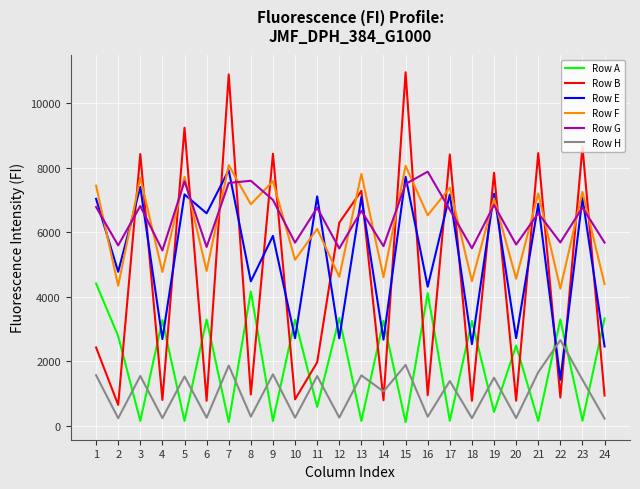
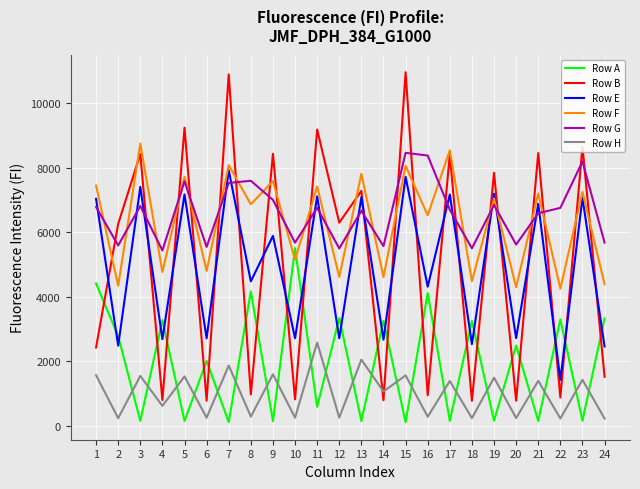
  {
    "Row A": {
      "1": 4400,
      "2": 2800,
      "3": 200,
      "4": 3300,
      "5": 200,
-     "6": 3300,
+     "6": 2000,
      "7": 100,
      "8": 4200,
      "9": 200,
-     "10": 3300,
+     "10": 5500,
      "11": 600,
      "12": 3300,
      "13": 200,
      "14": 3300,
      "15": 100,
      "16": 4100,
      "17": 200,
      "18": 3300,
-     "19": 400,
+     "19": 200,
      "20": 2500,
      "21": 200,
      "22": 3300,
      "23": 200,
      "24": 3300
    },
    "Row B": {
      "1": 2400,
-     "2": 700,
+     "2": 6300,
      "3": 8400,
      "4": 800,
      "5": 9200,
      "6": 800,
      "7": 10900,
      "8": 1000,
      "9": 8400,
      "10": 800,
-     "11": 2000,
+     "11": 9200,
      "12": 6300,
      "13": 7300,
      "14": 800,
      "15": 11000,
      "16": 1000,
      "17": 8400,
      "18": 800,
      "19": 7800,
      "20": 800,
      "21": 8500,
      "22": 900,
-     "24": 900
+     "24": 1500
    },
    "Row E": {
      "1": 7000,
-     "2": 4800,
+     "2": 2500,
      "3": 7400,
      "4": 2700,
      "5": 7200,
-     "6": 6600,
+     "6": 2700,
      "7": 7900,
      "8": 4500,
      "9": 5900,
      "10": 2700,
      "11": 7100,
      "12": 2700,
      "13": 7100,
      "14": 2700,
      "15": 7700,
      "16": 4300,
      "17": 7200,
      "18": 2500,
      "19": 7200,
      "20": 2700,
      "21": 6900,
      "22": 1400,
      "23": 7100,
      "24": 2500
    },
    "Row F": {
      "1": 7500,
      "2": 4300,
-     "3": 7700,
+     "3": 8800,
      "4": 4800,
      "5": 7700,
      "6": 4800,
      "7": 8100,
      "8": 6900,
      "9": 7600,
      "10": 5200,
-     "11": 6100,
+     "11": 7400,
      "12": 4600,
      "13": 7800,
      "14": 4600,
      "15": 8100,
      "16": 6500,
-     "17": 7400,
+     "17": 8500,
      "18": 4500,
      "19": 7100,
-     "20": 4600,
+     "20": 4300,
      "21": 7200,
      "22": 4300,
      "23": 7300,
      "24": 4400
    },
    "Row G": {
      "1": 6800,
      "2": 5600,
      "3": 6800,
      "4": 5400,
      "5": 7600,
      "6": 5600,
      "7": 7500,
      "8": 7600,
      "9": 7000,
      "10": 5700,
      "11": 6800,
      "12": 5500,
      "13": 6700,
      "14": 5600,
-     "15": 7500,
-     "16": 7900,
+     "15": 8500,
+     "16": 8400,
      "17": 6700,
      "18": 5500,
      "19": 6800,
      "20": 5600,
      "21": 6600,
-     "22": 5700,
-     "23": 6800,
+     "22": 6800,
+     "23": 8200,
      "24": 5700
    },
    "Row H": {
      "1": 1600,
      "2": 200,
      "3": 1600,
-     "4": 200,
+     "4": 600,
      "5": 1500,
      "6": 300,
      "7": 1900,
      "8": 300,
      "9": 1600,
      "10": 300,
-     "11": 1500,
+     "11": 2600,
      "12": 300,
-     "13": 1600,
+     "13": 2100,
      "14": 1100,
-     "15": 1900,
+     "15": 1600,
      "16": 300,
      "17": 1400,
      "18": 200,
      "19": 1500,
      "20": 200,
-     "21": 1700,
-     "22": 2700,
+     "21": 1400,
+     "22": 200,
      "23": 1400,
      "24": 200
    }
  }
